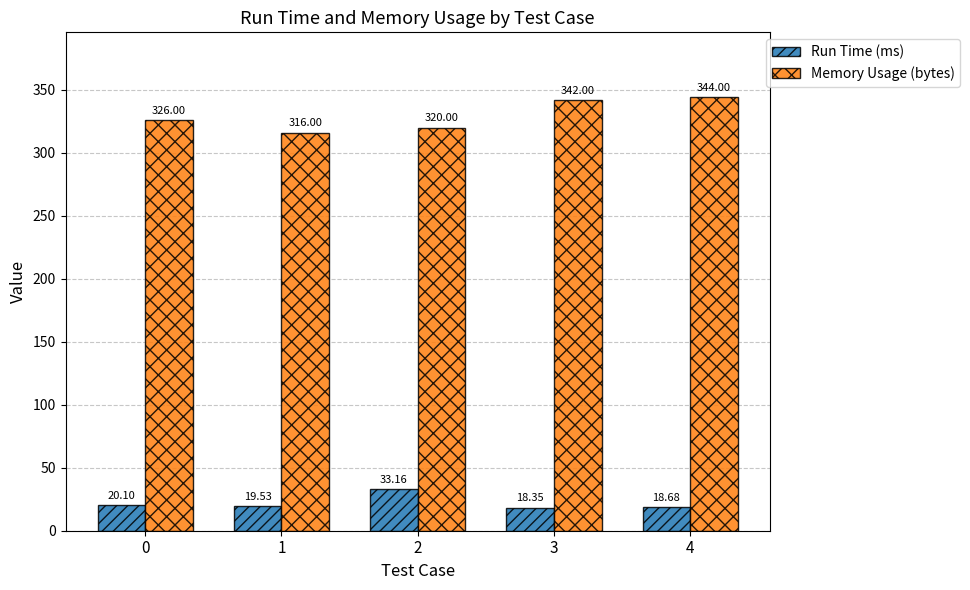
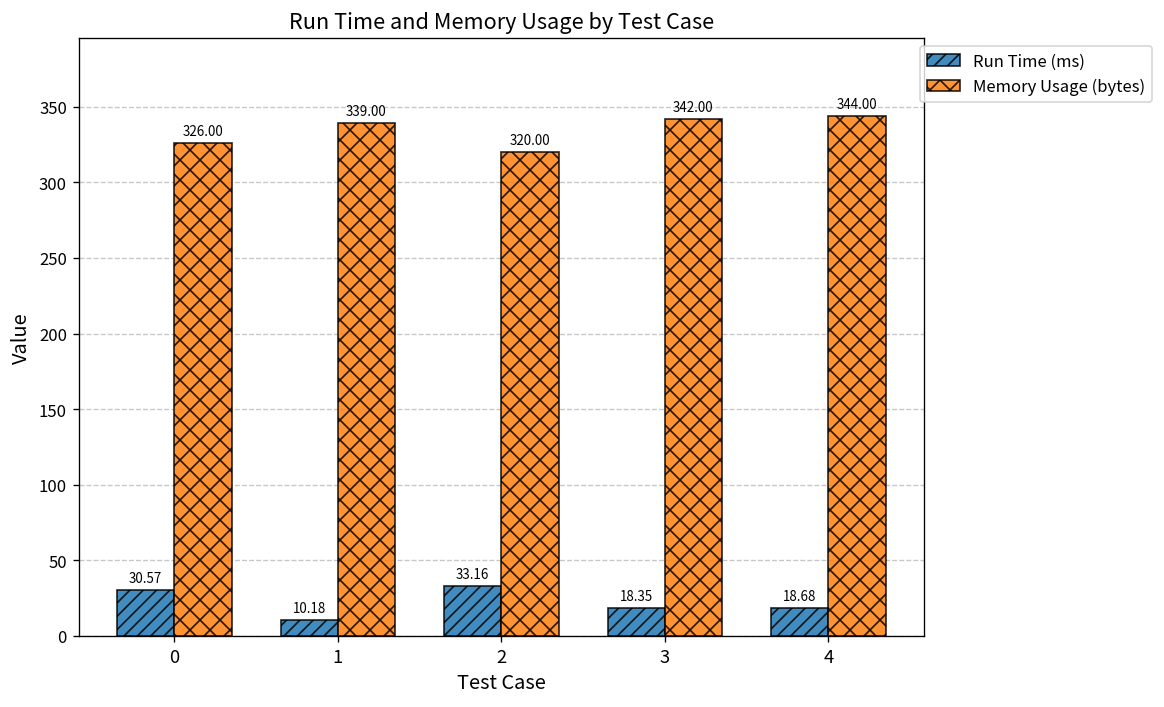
  {
    "Run Time (ms)": {
-     "0": 20.10,
-     "1": 19.53,
+     "0": 30.57,
+     "1": 10.18,
      "2": 33.16,
      "3": 18.35,
      "4": 18.68
    },
    "Memory Usage (bytes)": {
      "0": 326.00,
-     "1": 316.00,
+     "1": 339.00,
      "2": 320.00,
      "3": 342.00,
      "4": 344.00
    }
  }
